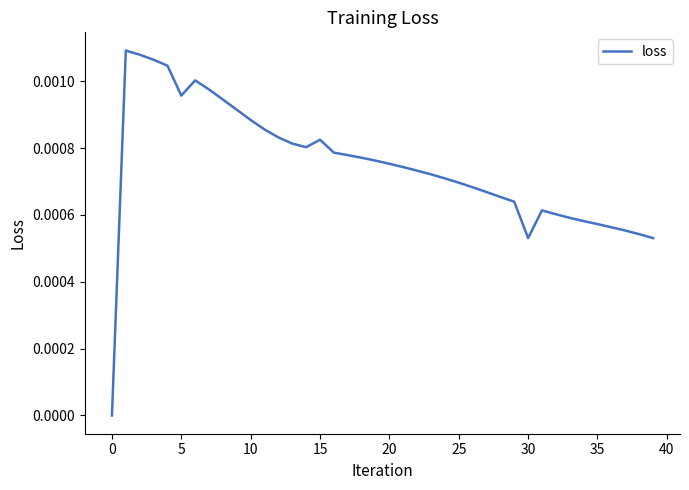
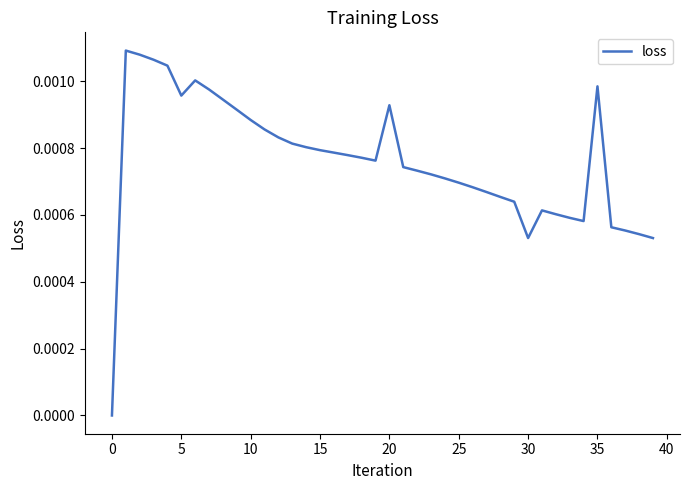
  {
    "0": 0.00000,
    "5": 0.00096,
    "10": 0.00088,
-   "15": 0.00083,
-   "20": 0.00075,
+   "15": 0.00079,
+   "20": 0.00093,
    "25": 0.00070,
    "30": 0.00053,
-   "35": 0.00057
+   "35": 0.00098
  }
